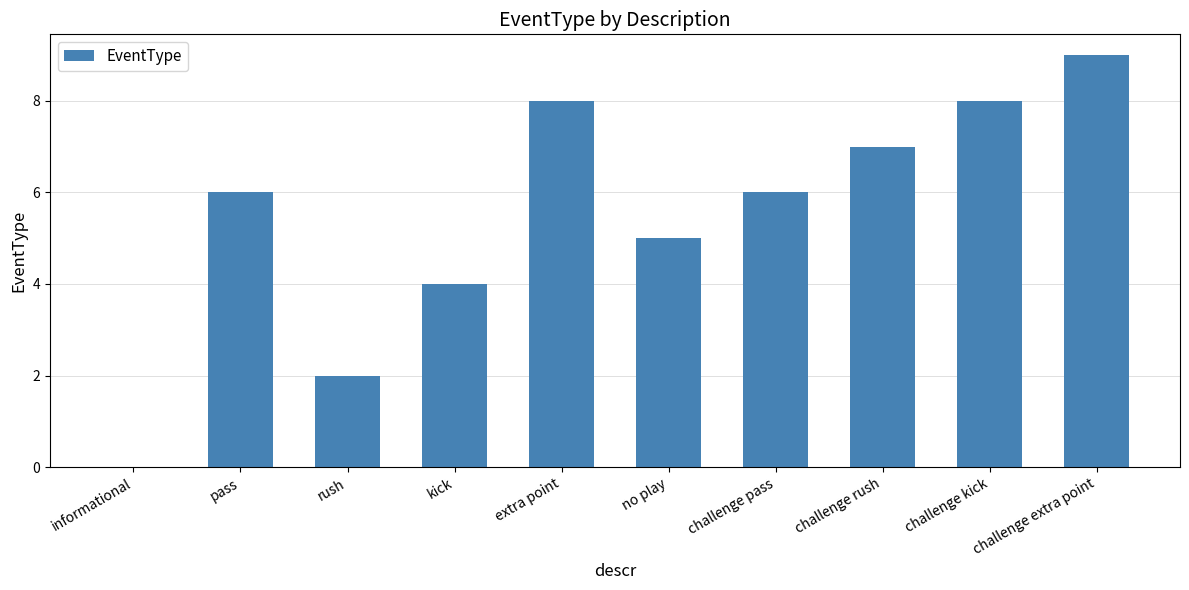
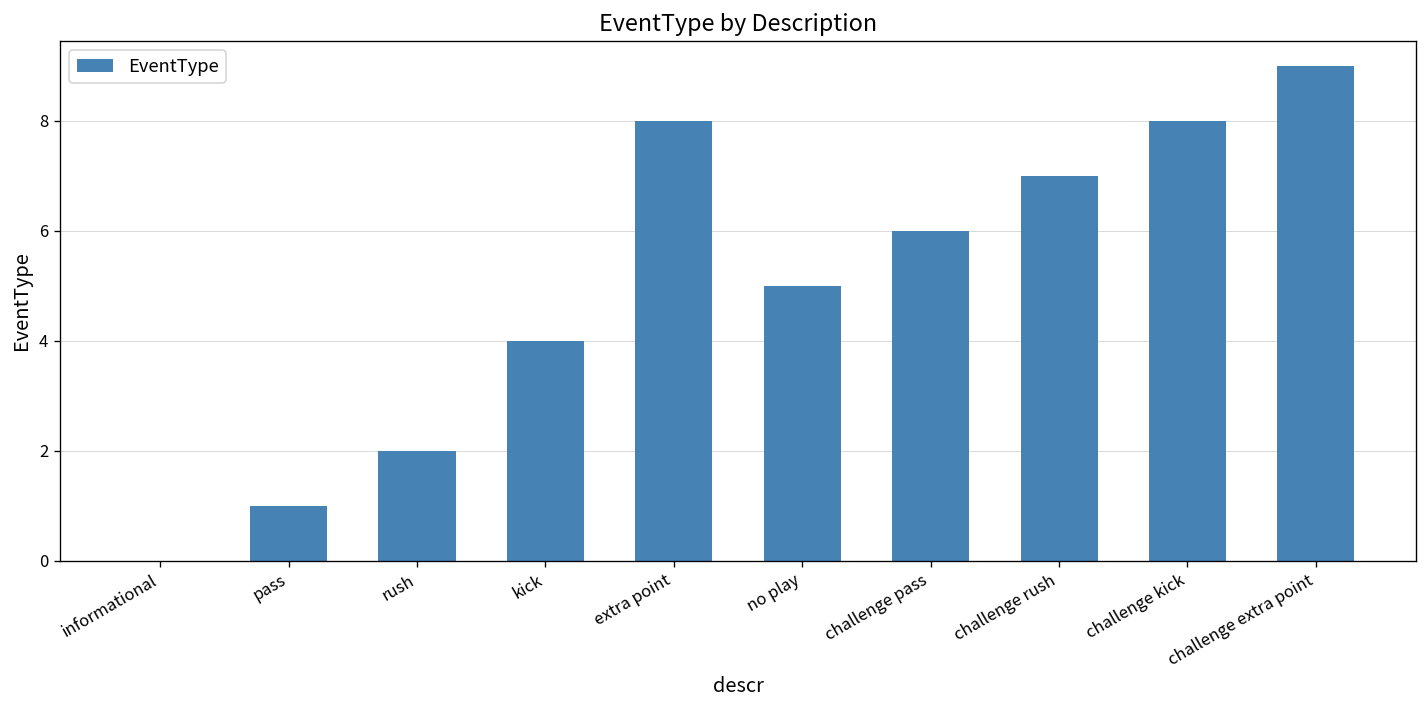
  {
    "informational": 0,
-   "pass": 6,
+   "pass": 1,
    "rush": 2,
    "kick": 4,
    "extra point": 8,
    "no play": 5,
    "challenge pass": 6,
    "challenge rush": 7,
    "challenge kick": 8,
    "challenge extra point": 9
  }
